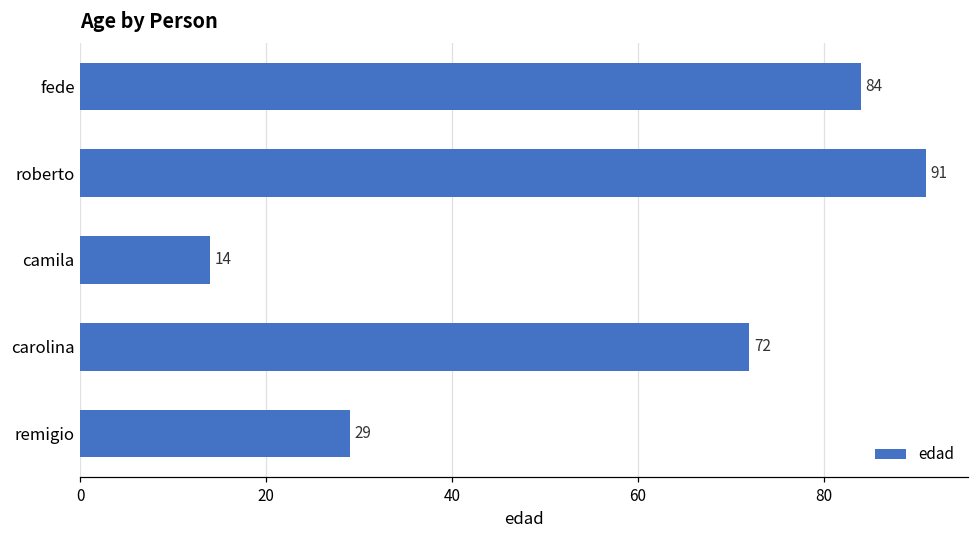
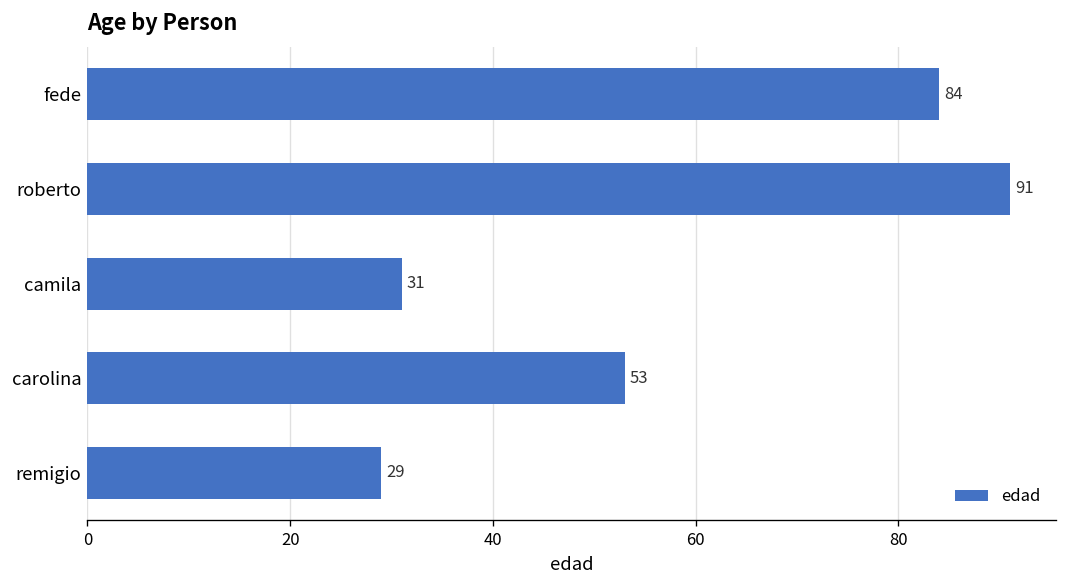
  {
    "fede": 84,
    "roberto": 91,
-   "camila": 14,
-   "carolina": 72,
+   "camila": 31,
+   "carolina": 53,
    "remigio": 29
  }
